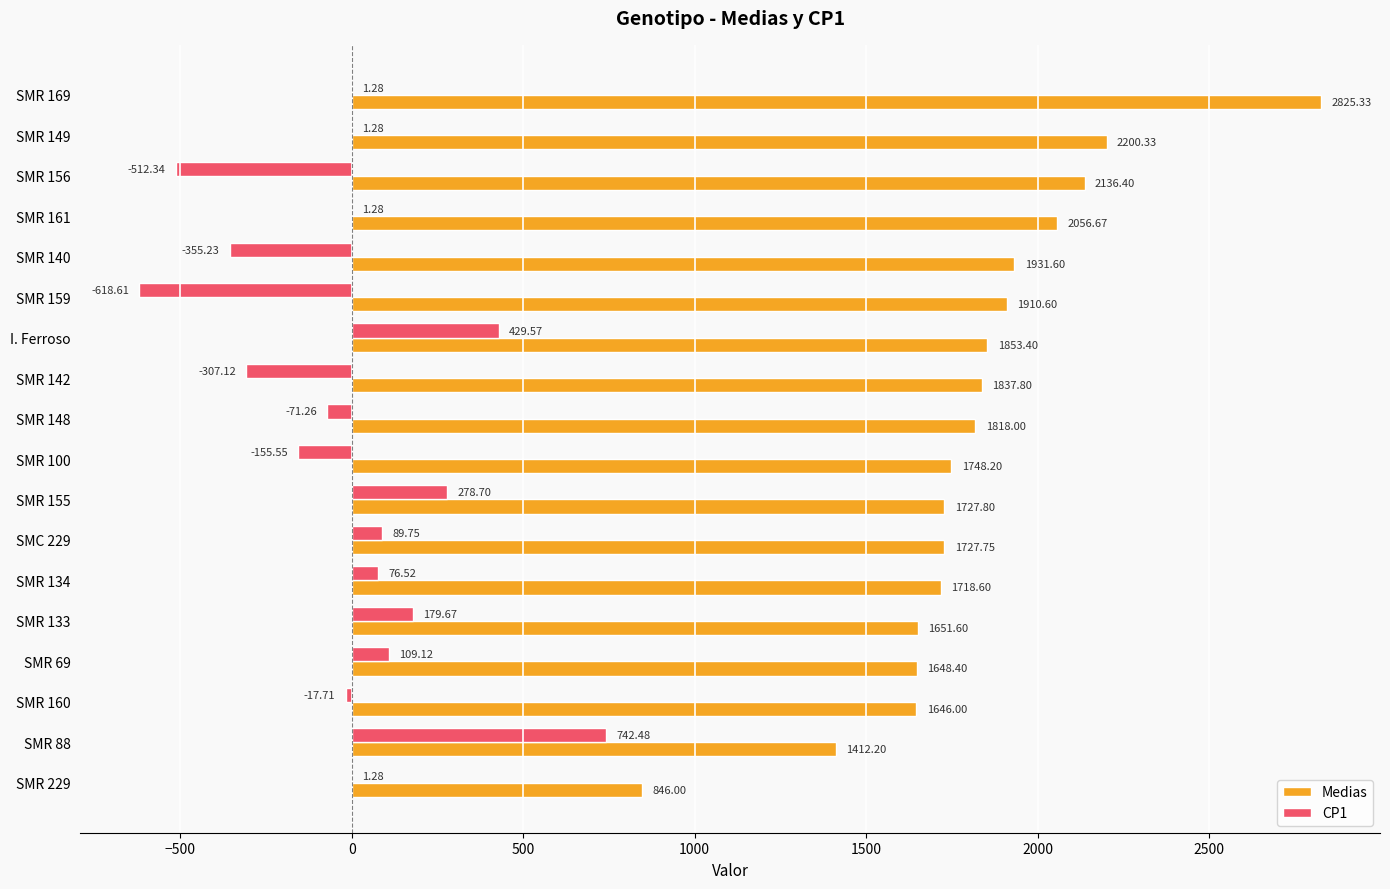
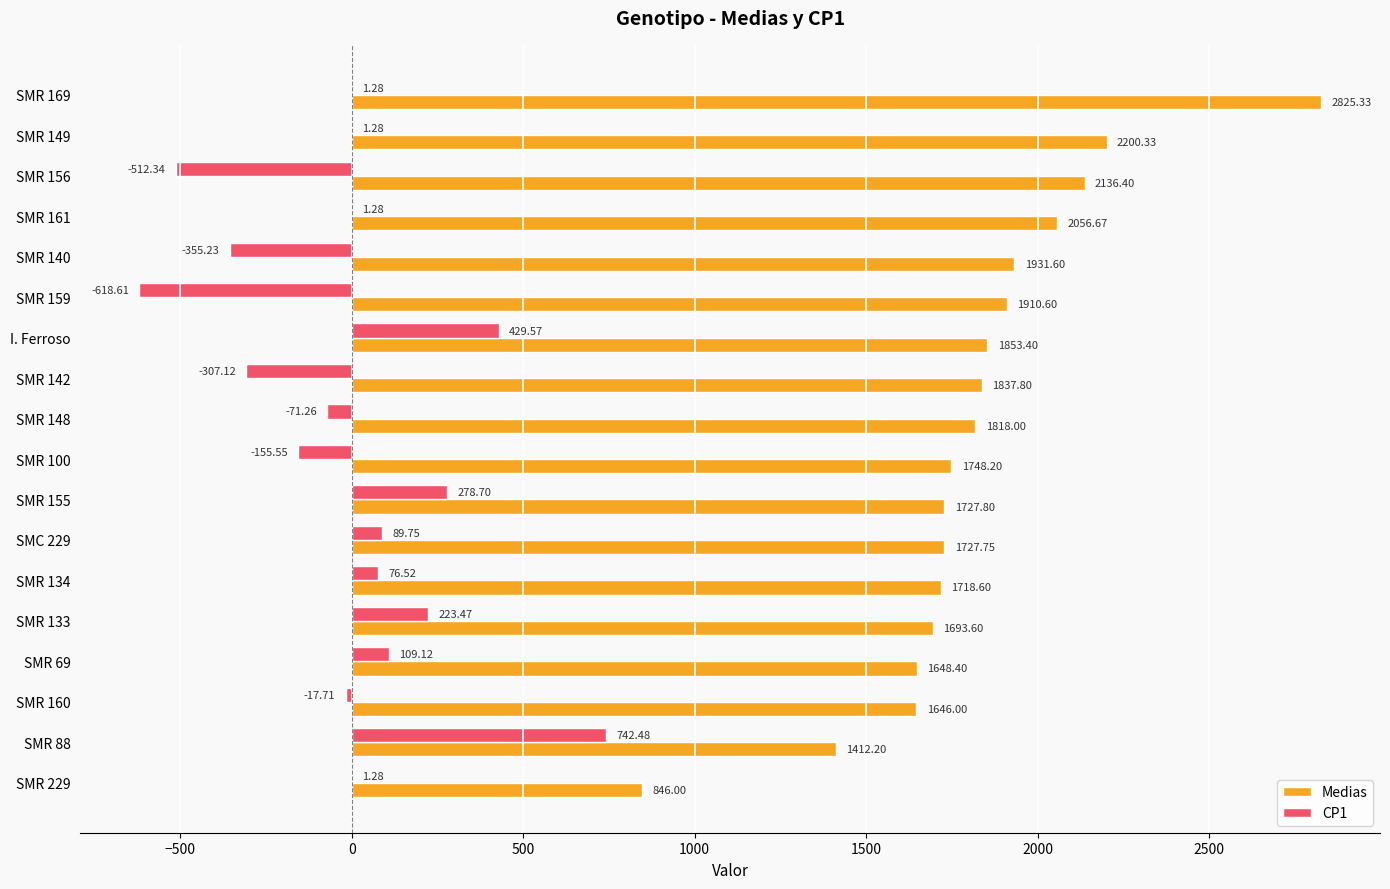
  {
    "Medias": {
      "SMR 169": 2825.33,
      "SMR 149": 2200.33,
      "SMR 156": 2136.40,
      "SMR 161": 2056.67,
      "SMR 140": 1931.60,
      "SMR 159": 1910.60,
      "I. Ferroso": 1853.40,
      "SMR 142": 1837.80,
      "SMR 148": 1818.00,
      "SMR 100": 1748.20,
      "SMR 155": 1727.80,
      "SMC 229": 1727.75,
      "SMR 134": 1718.60,
-     "SMR 133": 1651.60,
+     "SMR 133": 1693.60,
      "SMR 69": 1648.40,
      "SMR 160": 1646.00,
      "SMR 88": 1412.20,
      "SMR 229": 846.00
    },
    "CP1": {
      "SMR 169": 1.28,
      "SMR 149": 1.28,
      "SMR 156": -512.34,
      "SMR 161": 1.28,
      "SMR 140": -355.23,
      "SMR 159": -618.61,
      "I. Ferroso": 429.57,
      "SMR 142": -307.12,
      "SMR 148": -71.26,
      "SMR 100": -155.55,
      "SMR 155": 278.70,
      "SMC 229": 89.75,
      "SMR 134": 76.52,
-     "SMR 133": 179.67,
+     "SMR 133": 223.47,
      "SMR 69": 109.12,
      "SMR 160": -17.71,
      "SMR 88": 742.48,
      "SMR 229": 1.28
    }
  }
